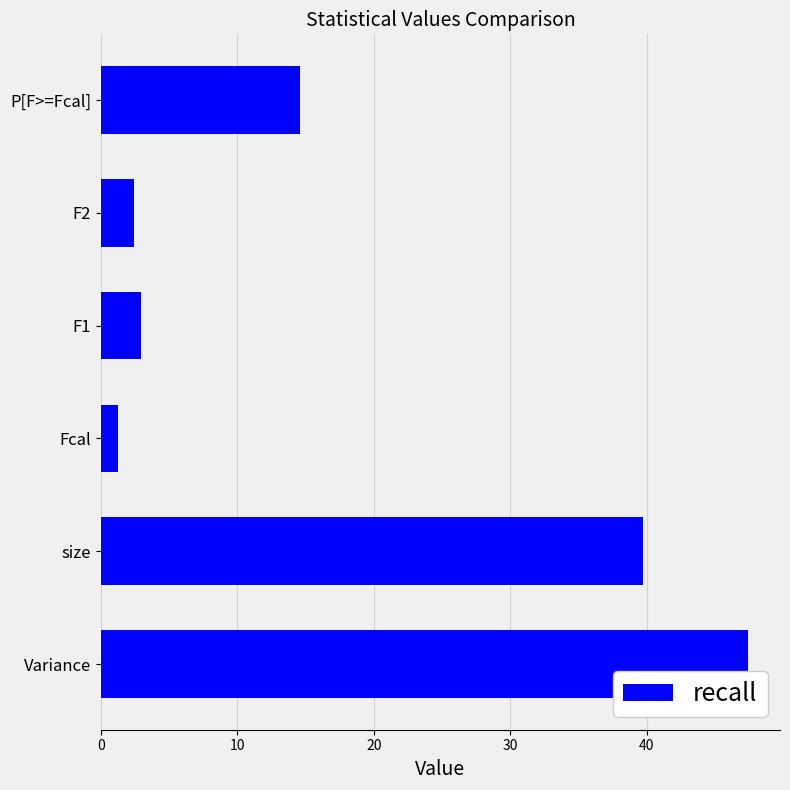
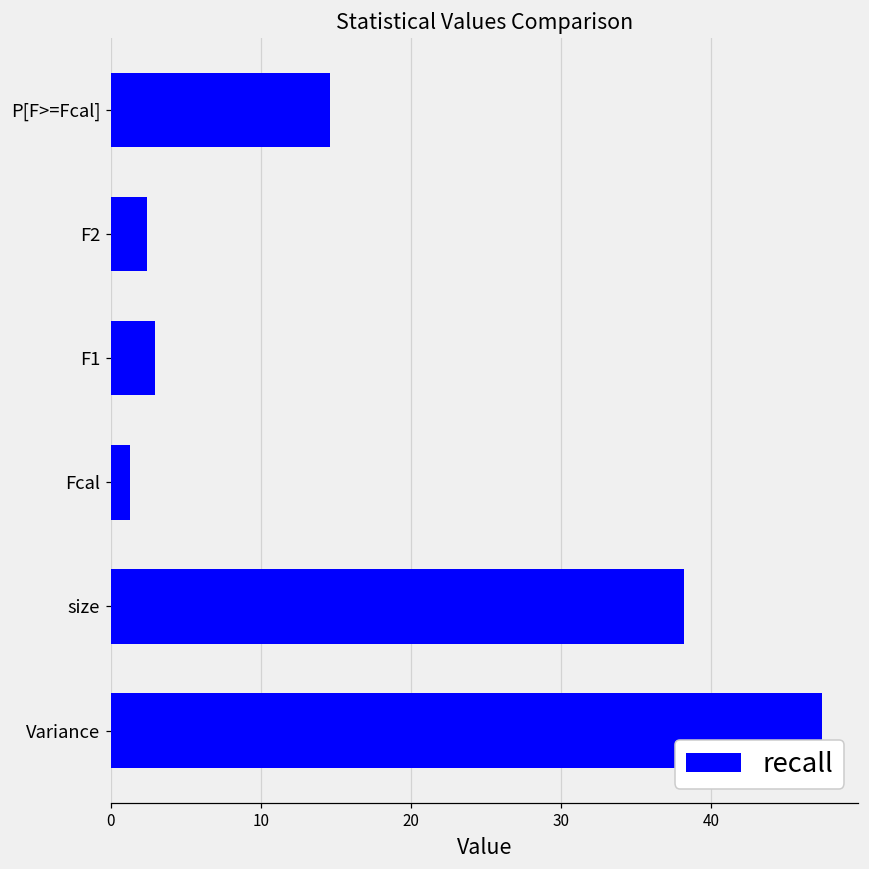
  {
    "P[F>=Fcal]": 14.6,
    "F2": 2.4,
    "F1": 2.9,
    "Fcal": 1.2,
-   "size": 39.7,
+   "size": 38.2,
    "Variance": 47.4
  }
